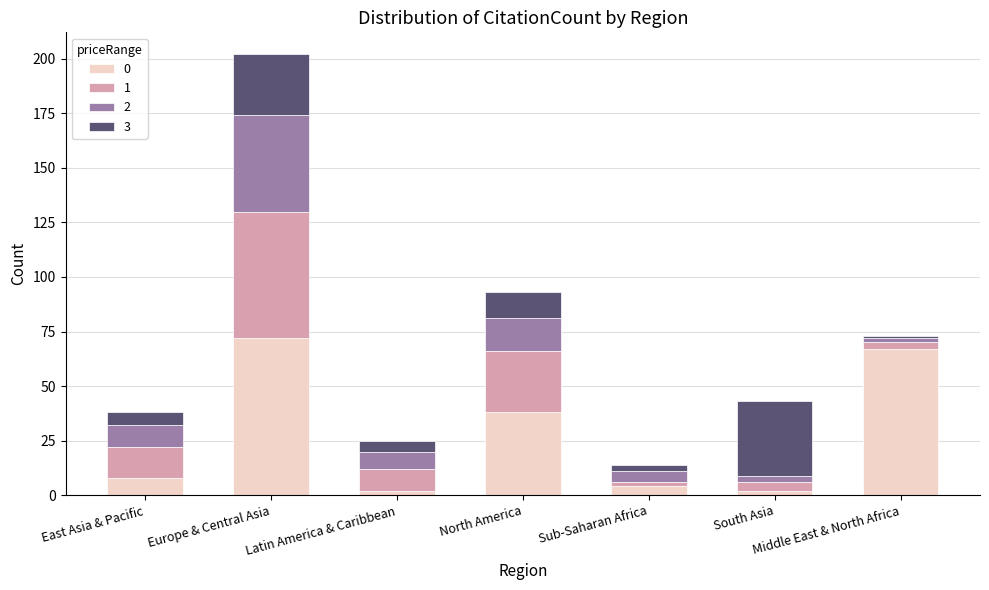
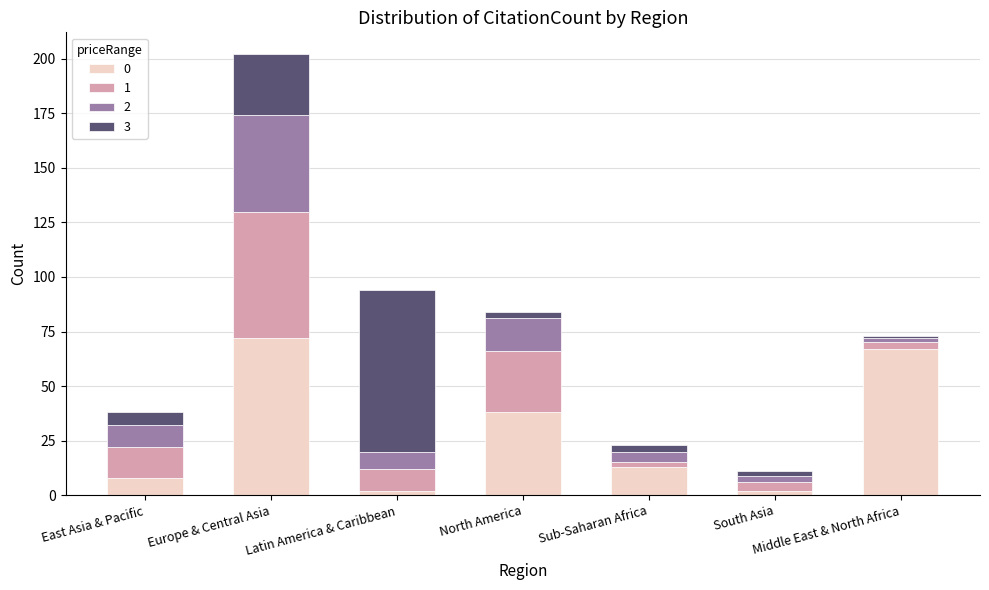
  {
    "0": {
      "East Asia & Pacific": 8,
      "Europe & Central Asia": 72,
      "Latin America & Caribbean": 2,
      "North America": 38,
-     "Sub-Saharan Africa": 4,
+     "Sub-Saharan Africa": 13,
      "South Asia": 2,
      "Middle East & North Africa": 67
    },
    "1": {
      "East Asia & Pacific": 14,
      "Europe & Central Asia": 58,
      "Latin America & Caribbean": 10,
      "North America": 28,
      "Sub-Saharan Africa": 2,
      "South Asia": 4,
      "Middle East & North Africa": 3
    },
    "2": {
      "East Asia & Pacific": 10,
      "Europe & Central Asia": 44,
      "Latin America & Caribbean": 8,
      "North America": 15,
      "Sub-Saharan Africa": 5,
      "South Asia": 3,
      "Middle East & North Africa": 2
    },
    "3": {
      "East Asia & Pacific": 6,
      "Europe & Central Asia": 28,
-     "Latin America & Caribbean": 5,
-     "North America": 12,
+     "Latin America & Caribbean": 74,
+     "North America": 3,
      "Sub-Saharan Africa": 3,
-     "South Asia": 34
+     "South Asia": 2
    }
  }
